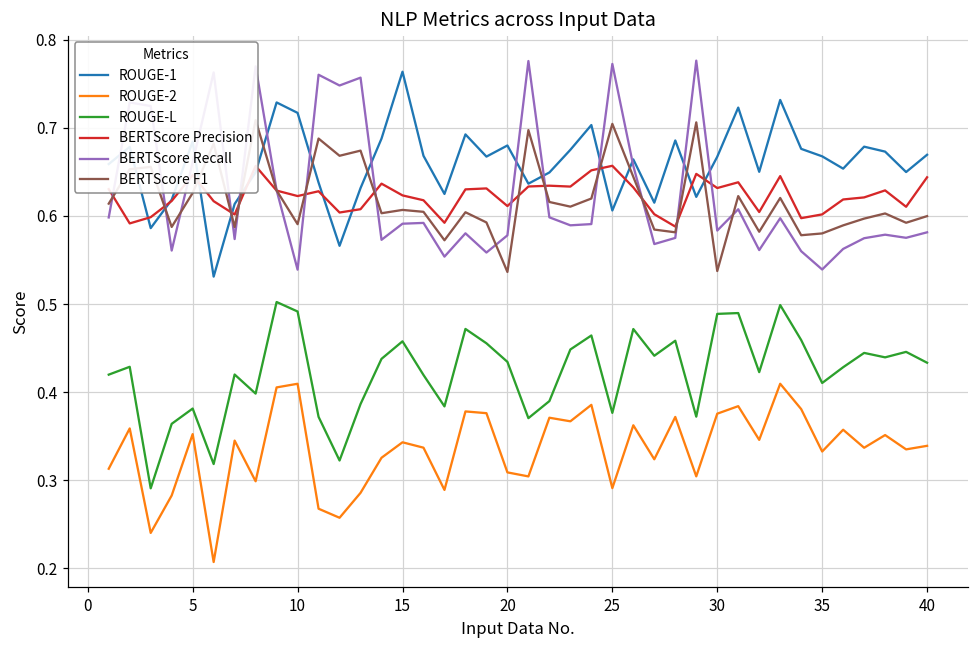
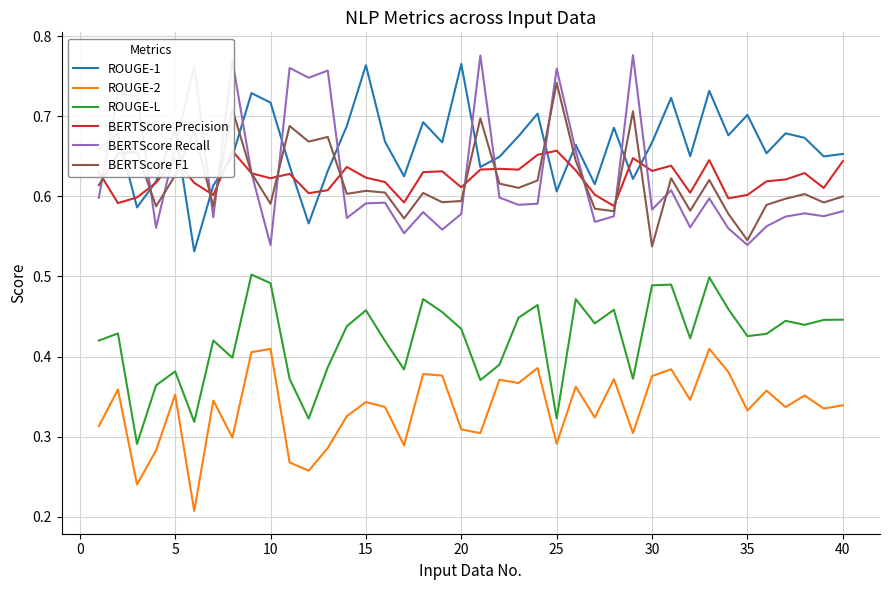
  {
    "ROUGE-1": {
      "10": 0.72,
      "15": 0.76,
-     "20": 0.68,
+     "20": 0.77,
      "25": 0.61,
      "30": 0.67,
-     "35": 0.67,
-     "40": 0.67
+     "35": 0.70,
+     "40": 0.65
    },
    "ROUGE-2": {
      "5": 0.35,
      "10": 0.41,
      "15": 0.34,
      "20": 0.31,
      "25": 0.29,
      "30": 0.38,
      "35": 0.33,
      "40": 0.34
    },
    "ROUGE-L": {
      "5": 0.38,
      "10": 0.49,
      "15": 0.46,
      "20": 0.43,
-     "25": 0.38,
+     "25": 0.32,
      "30": 0.49,
-     "35": 0.41,
-     "40": 0.43
+     "35": 0.43,
+     "40": 0.45
    },
    "BERTScore Precision": {
      "10": 0.62,
      "15": 0.62,
      "20": 0.61,
      "25": 0.66,
      "30": 0.63,
      "35": 0.60,
      "40": 0.64
    },
    "BERTScore Recall": {
      "10": 0.54,
      "15": 0.59,
      "20": 0.58,
-     "25": 0.77,
+     "25": 0.76,
      "30": 0.58,
      "35": 0.54,
      "40": 0.58
    },
    "BERTScore F1": {
      "10": 0.59,
      "15": 0.61,
-     "20": 0.54,
-     "25": 0.70,
+     "20": 0.59,
+     "25": 0.74,
      "30": 0.54,
-     "35": 0.58,
+     "35": 0.55,
      "40": 0.60
    }
  }
